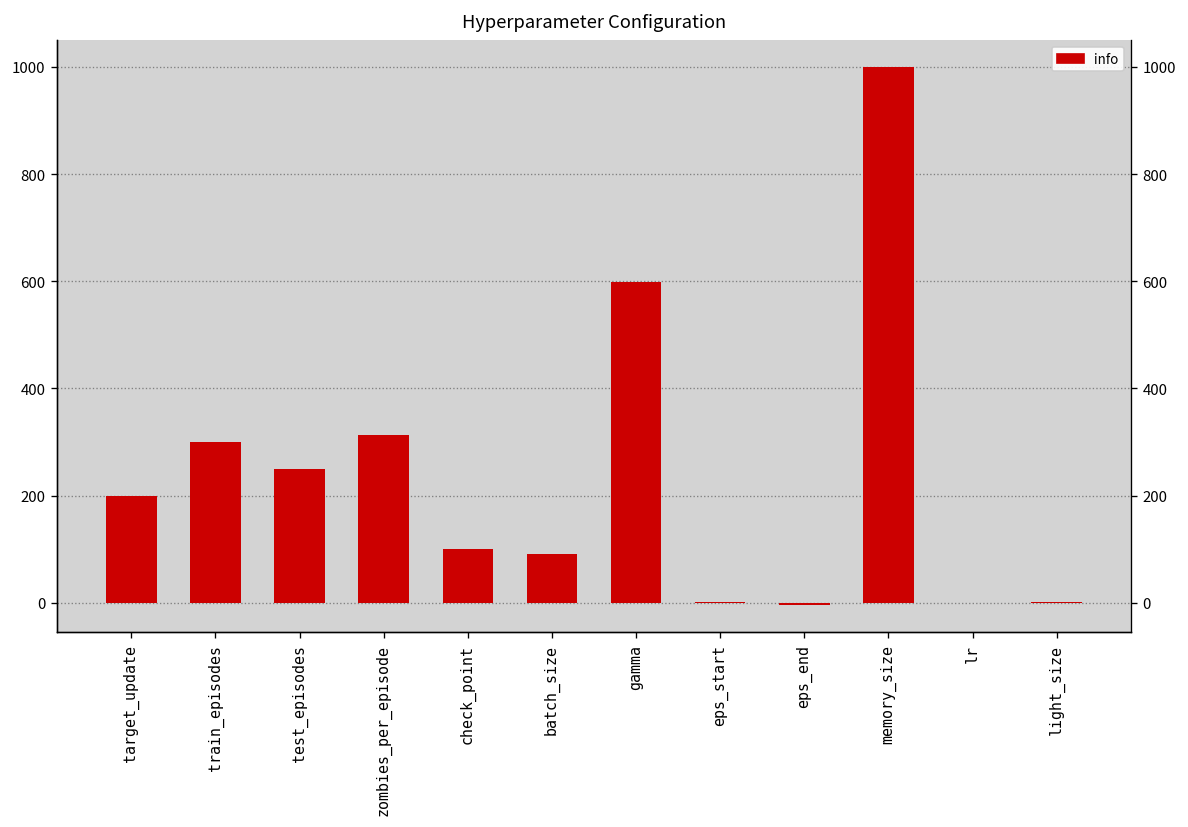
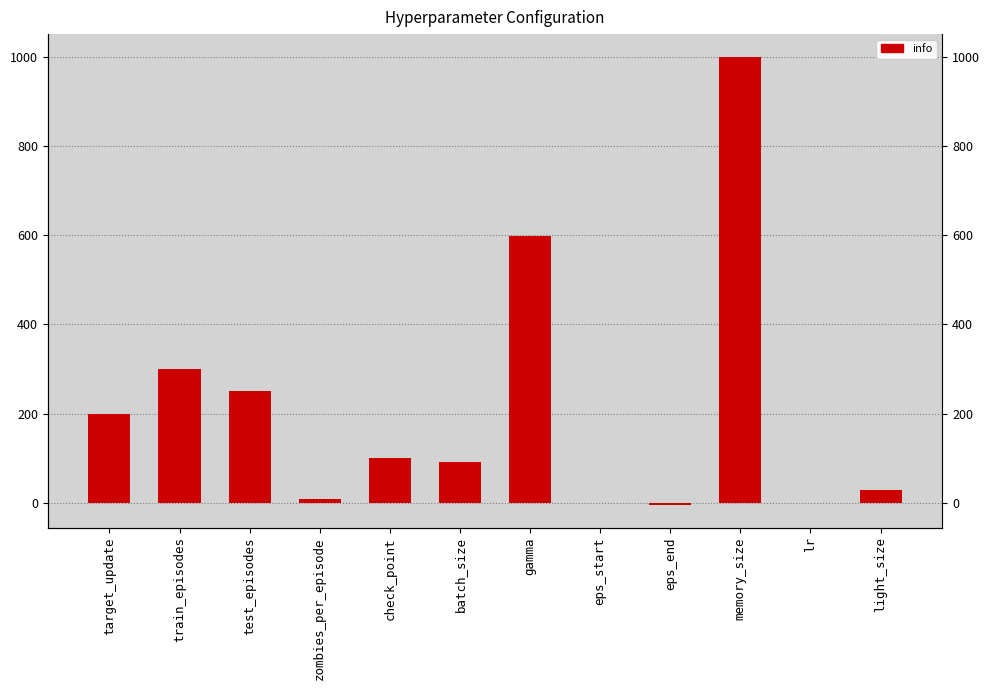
  {
    "target_update": 200,
    "train_episodes": 300,
    "test_episodes": 250,
-   "zombies_per_episode": 310,
+   "zombies_per_episode": 10,
    "check_point": 100,
    "batch_size": 90,
    "gamma": 600,
    "memory_size": 1000,
-   "light_size": 0
+   "light_size": 30
  }
